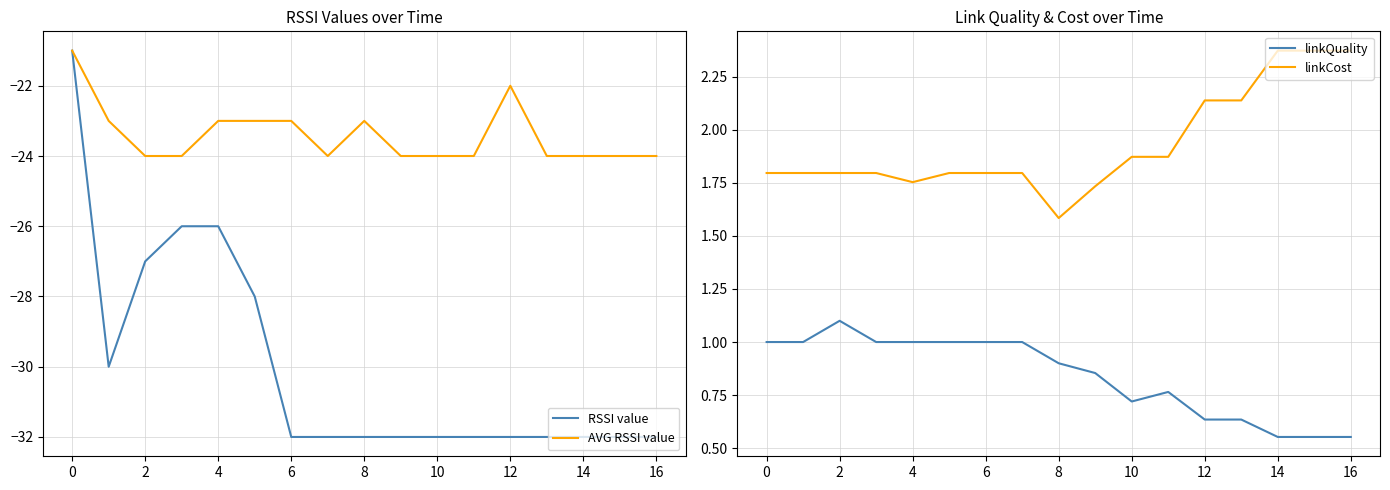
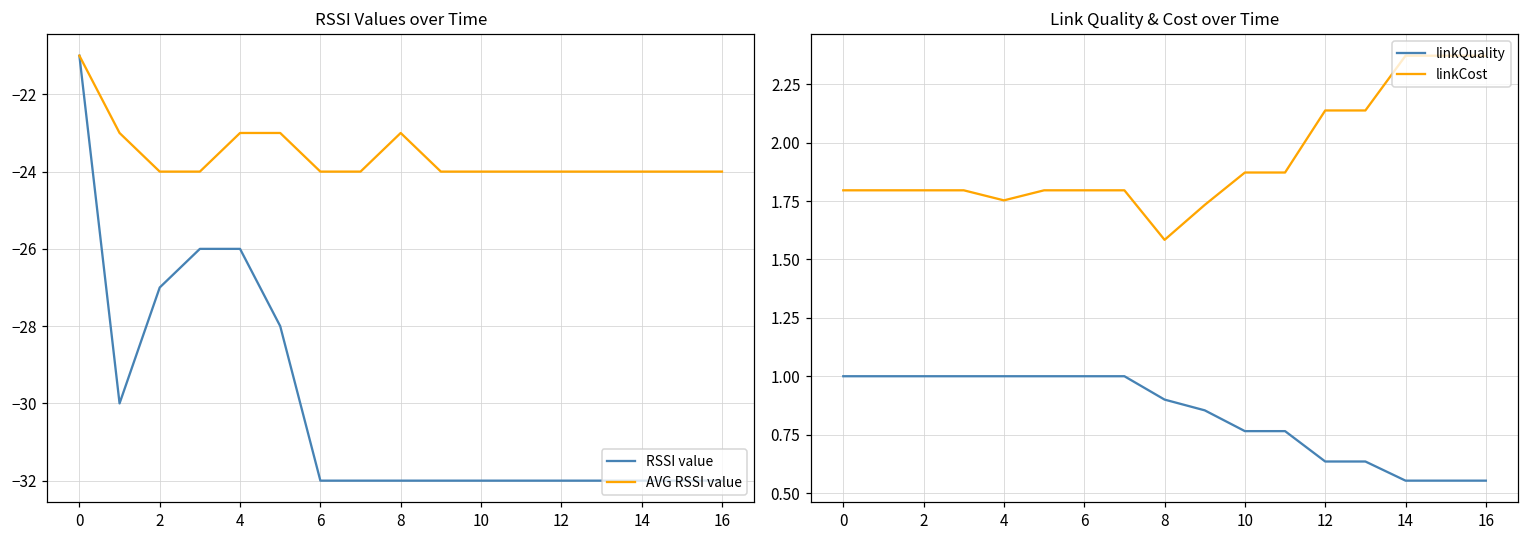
  {
    "RSSI Values over Time": {
      "RSSI value": {
        "2": -27,
        "4": -26,
        "6": -32,
        "8": -32,
        "10": -32,
        "12": -32
      },
      "AVG RSSI value": {
        "2": -24,
        "4": -23,
-       "6": -23,
+       "6": -24,
        "8": -23,
        "10": -24,
-       "12": -22,
+       "12": -24,
        "14": -24,
        "16": -24
      }
    },
    "Link Quality & Cost over Time": {
      "linkQuality": {
        "0": 1.00,
-       "2": 1.1,
+       "2": 1.0,
        "4": 1.00,
        "6": 1.00,
        "8": 0.90,
-       "10": 0.72,
+       "10": 0.77,
        "12": 0.64,
        "14": 0.55,
        "16": 0.55
      },
      "linkCost": {
        "0": 1.80,
        "2": 1.80,
        "4": 1.75,
        "6": 1.80,
        "8": 1.58,
        "10": 1.87,
        "12": 2.14
      }
    }
  }
